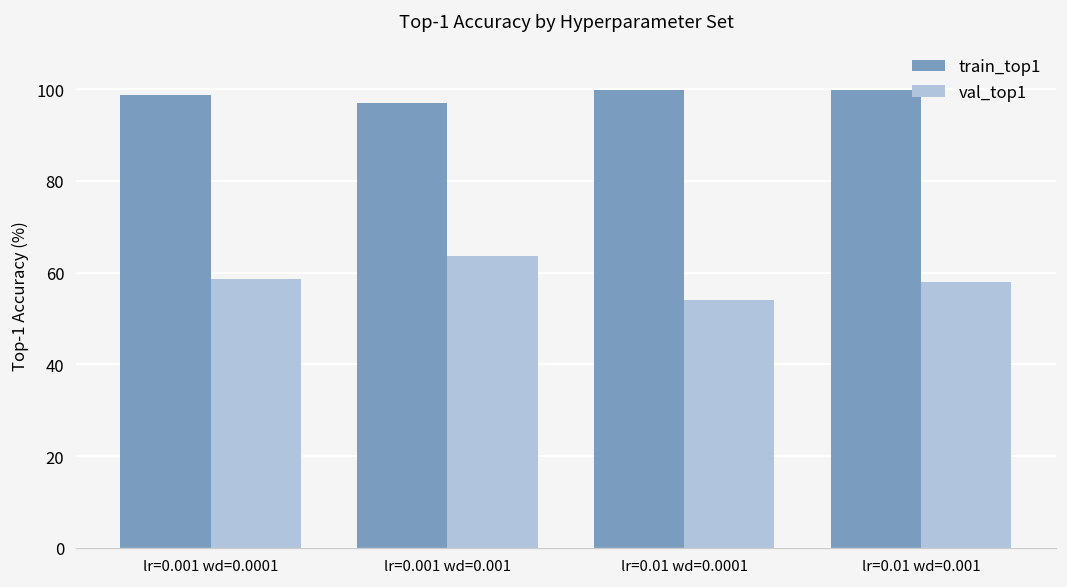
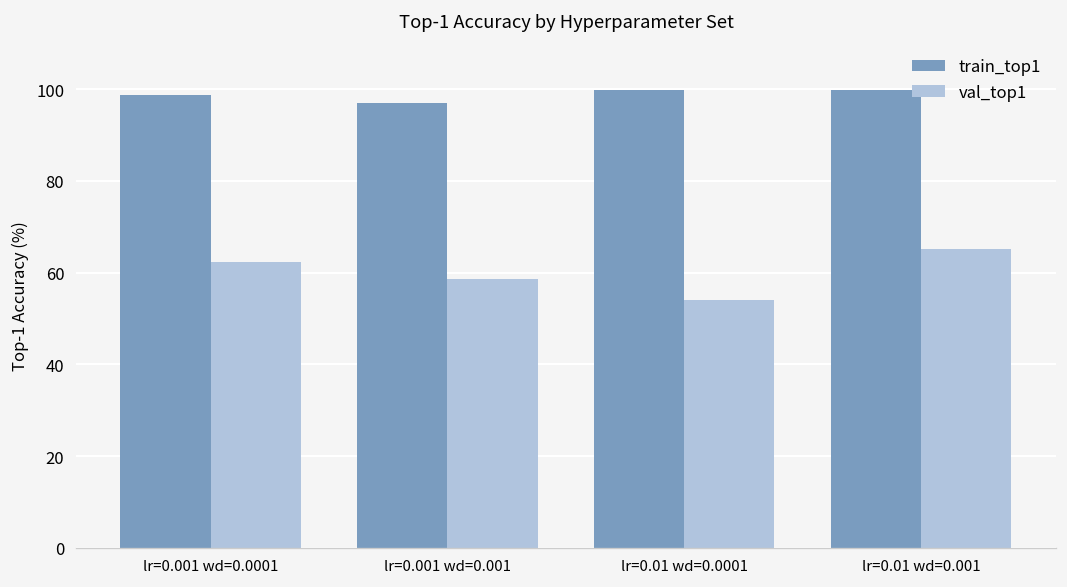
  {
    "train_top1": {
      "lr=0.001 wd=0.0001": 99,
      "lr=0.001 wd=0.001": 97,
      "lr=0.01 wd=0.0001": 100,
      "lr=0.01 wd=0.001": 100
    },
    "val_top1": {
-     "lr=0.001 wd=0.0001": 59,
-     "lr=0.001 wd=0.001": 64,
+     "lr=0.001 wd=0.0001": 62,
+     "lr=0.001 wd=0.001": 59,
      "lr=0.01 wd=0.0001": 54,
-     "lr=0.01 wd=0.001": 58
+     "lr=0.01 wd=0.001": 65
    }
  }
